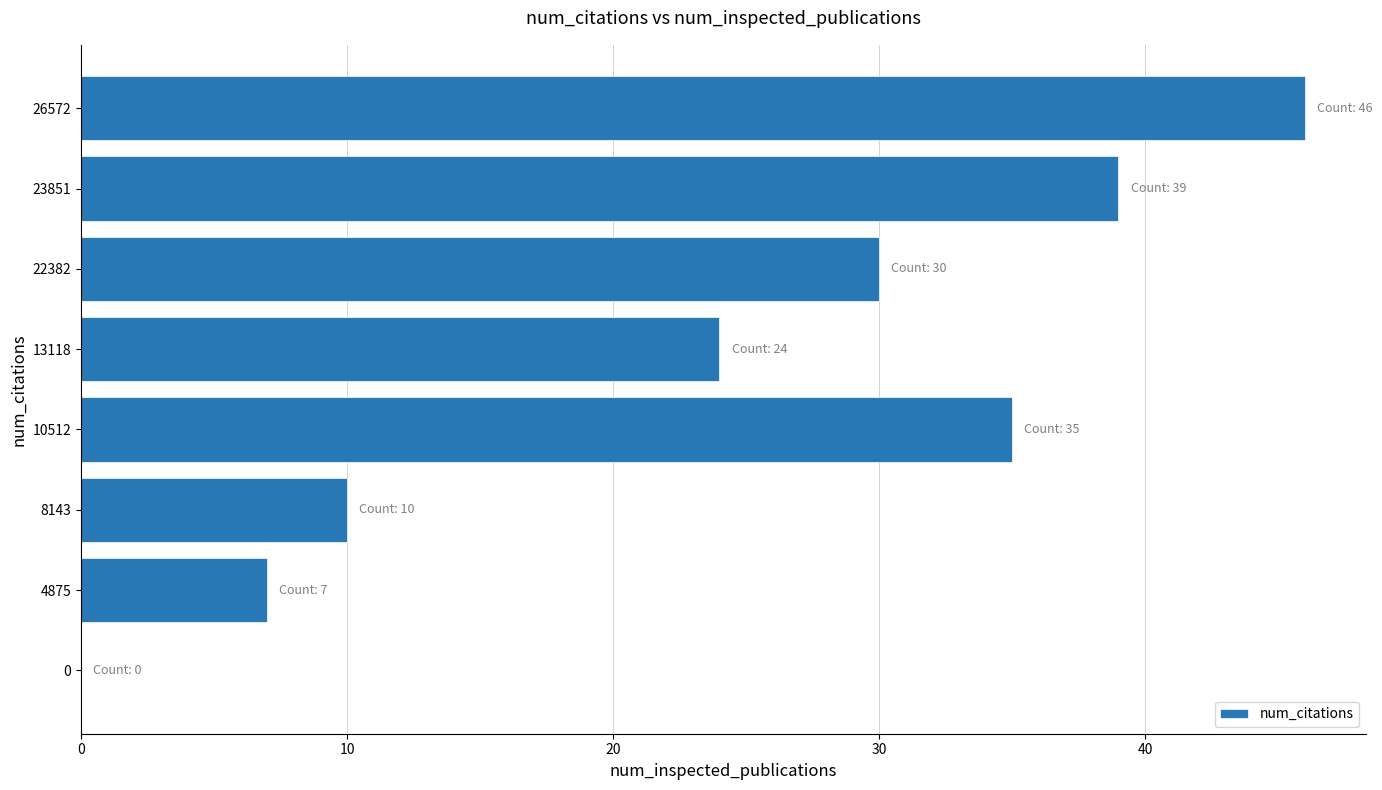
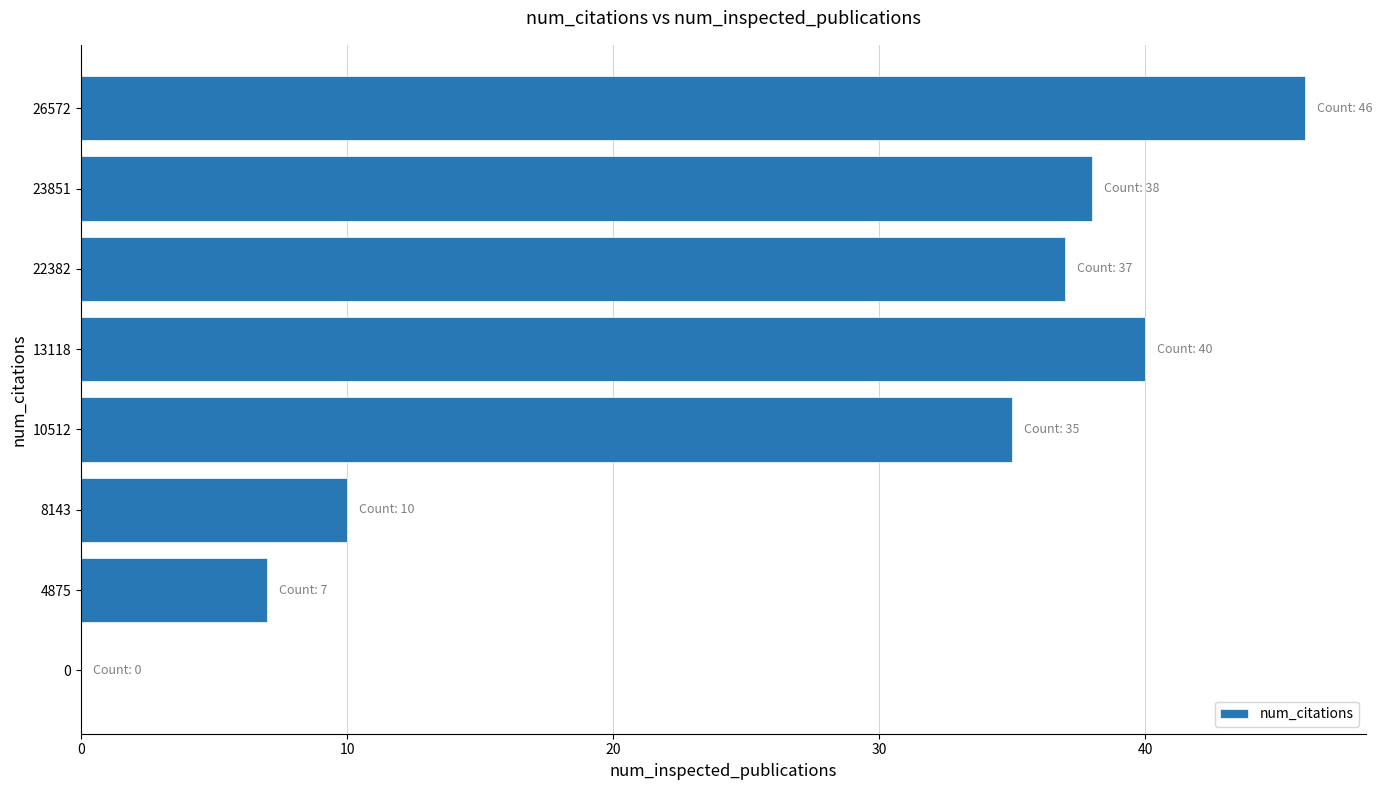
  {
    "26572": 46,
-   "23851": 39,
-   "22382": 30,
-   "13118": 24,
+   "23851": 38,
+   "22382": 37,
+   "13118": 40,
    "10512": 35,
    "8143": 10,
    "4875": 7,
    "0": 0
  }
